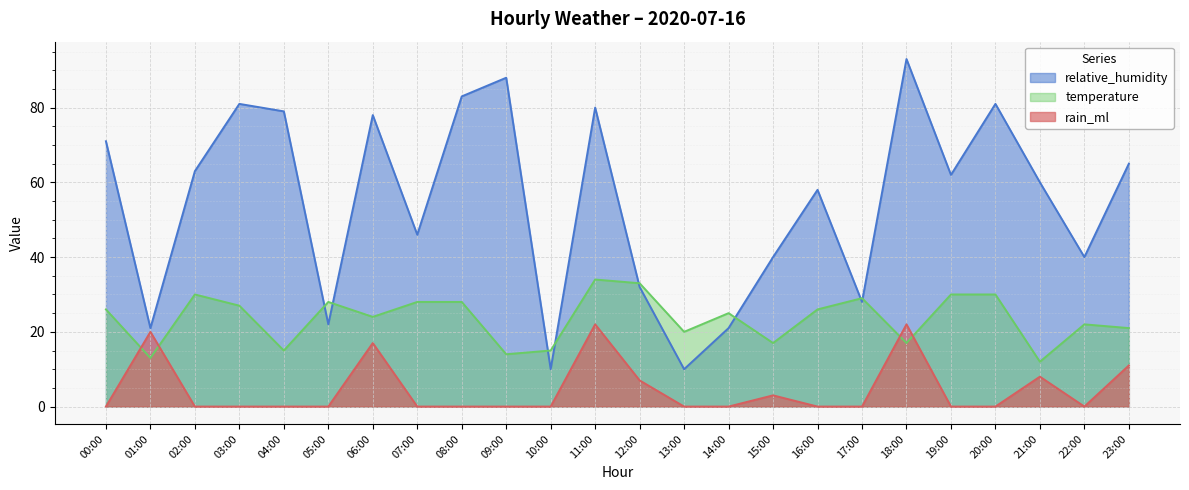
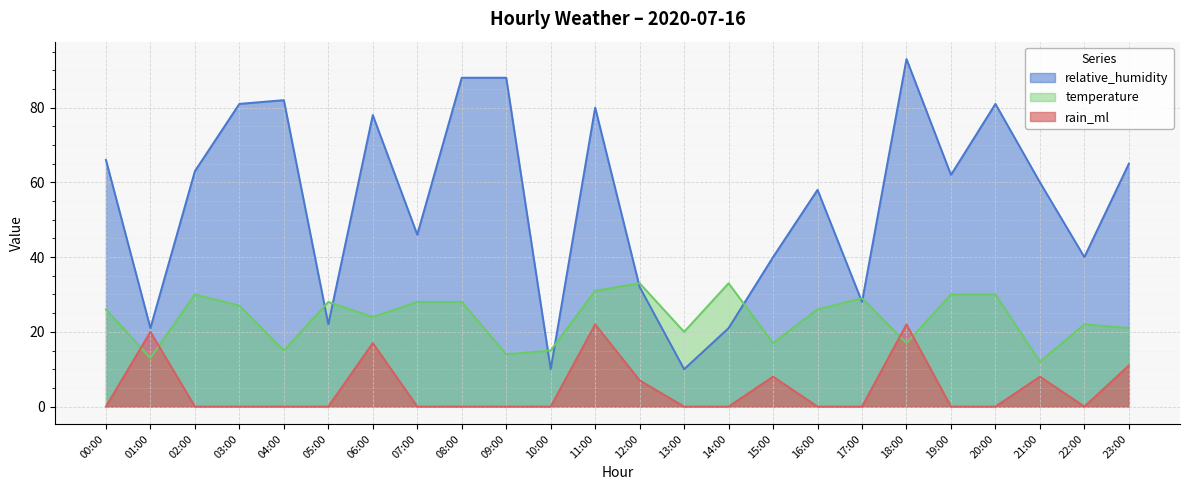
  {
    "relative_humidity": {
-     "00:00": 71,
+     "00:00": 66,
      "01:00": 21,
      "02:00": 63,
      "03:00": 81,
-     "04:00": 79,
+     "04:00": 82,
      "05:00": 22,
      "06:00": 78,
      "07:00": 46,
-     "08:00": 83,
+     "08:00": 88,
      "09:00": 88,
      "10:00": 10,
      "11:00": 80,
      "12:00": 32,
      "13:00": 10,
      "14:00": 21,
      "15:00": 40,
      "16:00": 58,
      "17:00": 28,
      "18:00": 93,
      "19:00": 62,
      "20:00": 81,
      "21:00": 60,
      "22:00": 40,
      "23:00": 65
    },
    "temperature": {
      "00:00": 26,
      "01:00": 13,
      "02:00": 30,
      "03:00": 27,
      "04:00": 15,
      "05:00": 28,
      "06:00": 24,
      "07:00": 28,
      "08:00": 28,
      "09:00": 14,
      "10:00": 15,
-     "11:00": 34,
+     "11:00": 31,
      "12:00": 33,
      "13:00": 20,
-     "14:00": 25,
+     "14:00": 33,
      "15:00": 17,
      "16:00": 26,
      "17:00": 29,
      "18:00": 17,
      "19:00": 30,
      "20:00": 30,
      "21:00": 12,
      "22:00": 22,
      "23:00": 21
    },
    "rain_ml": {
      "00:00": 0,
      "01:00": 20,
      "02:00": 0,
      "03:00": 0,
      "04:00": 0,
      "05:00": 0,
      "06:00": 17,
      "07:00": 0,
      "08:00": 0,
      "09:00": 0,
      "10:00": 0,
      "11:00": 22,
      "12:00": 7,
      "13:00": 0,
      "14:00": 0,
-     "15:00": 3,
+     "15:00": 8,
      "16:00": 0,
      "17:00": 0,
      "18:00": 22,
      "19:00": 0,
      "20:00": 0,
      "21:00": 8,
      "22:00": 0,
      "23:00": 11
    }
  }
